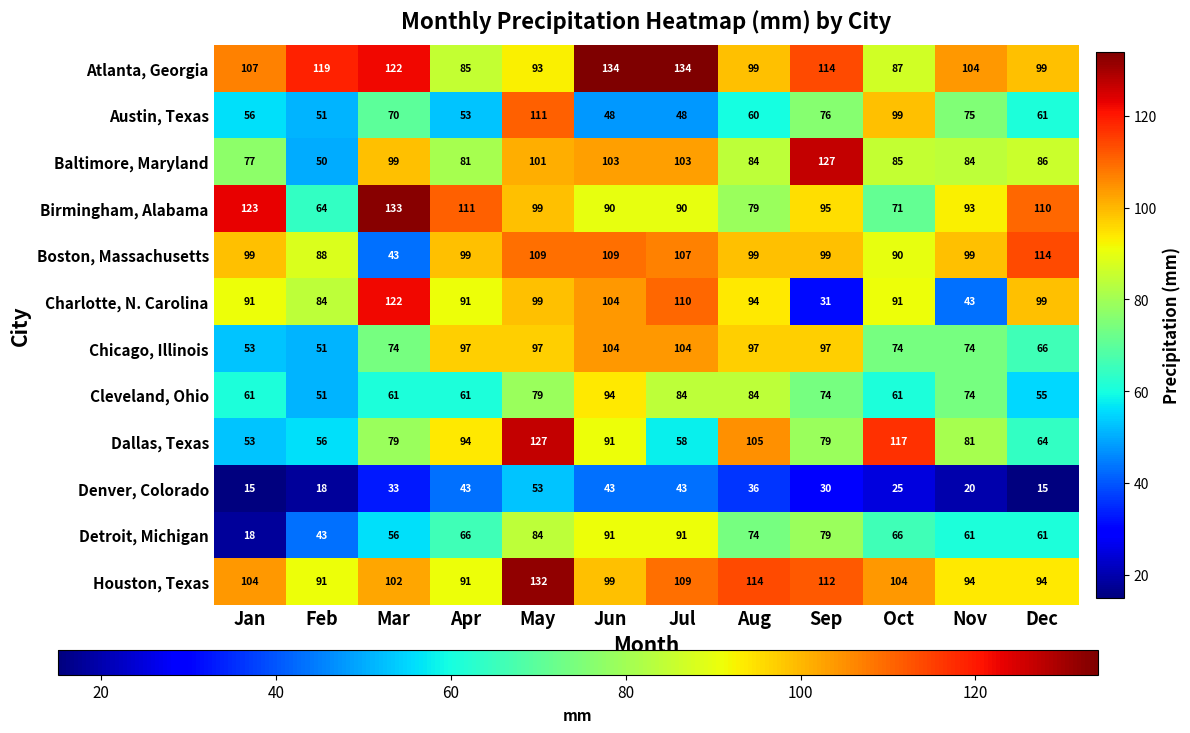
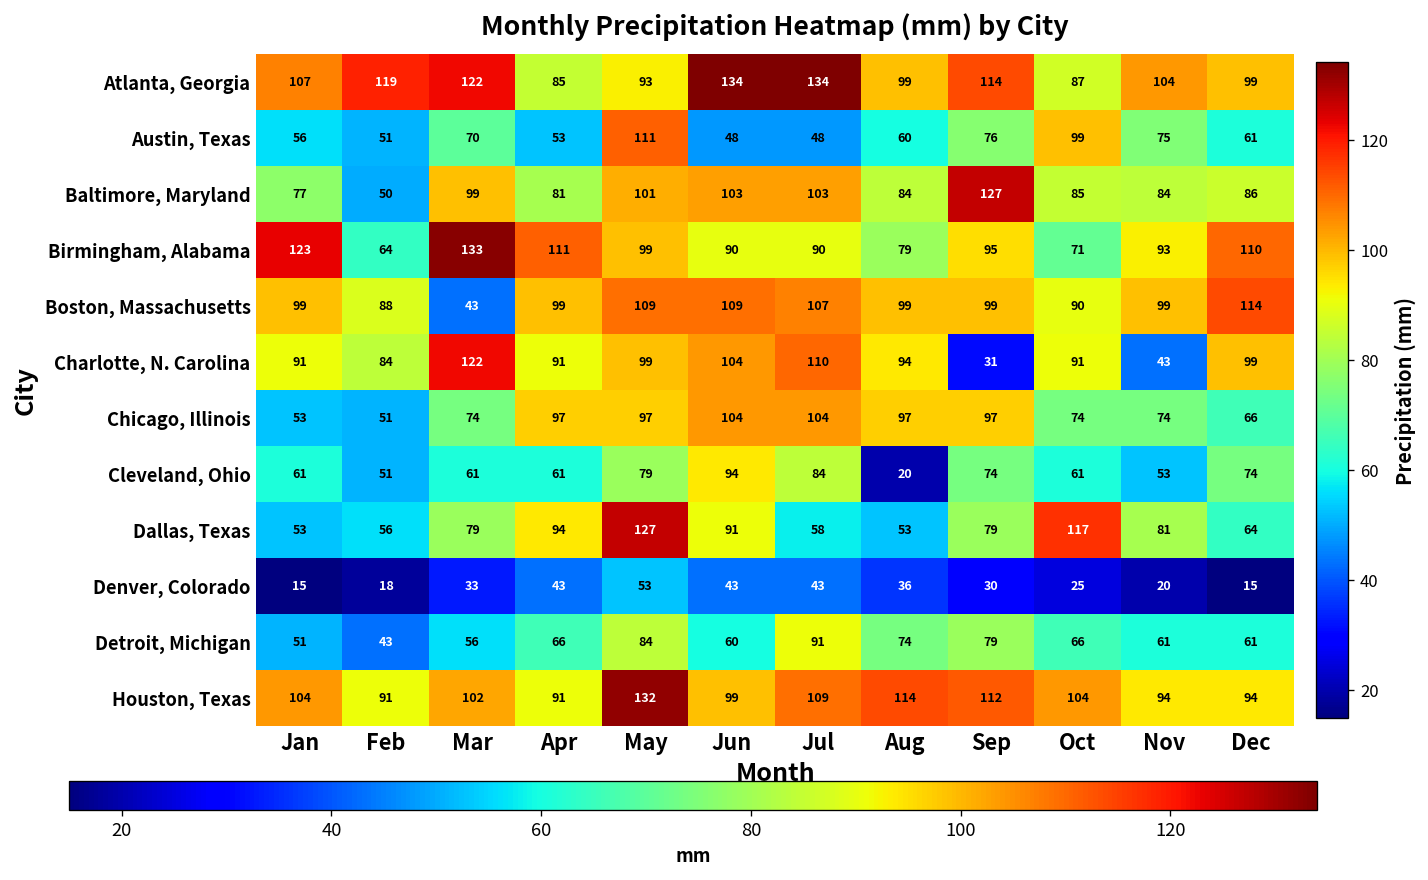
  {
    "Atlanta, Georgia": {
      "Jan": 107,
      "Feb": 119,
      "Mar": 122,
      "Apr": 85,
      "May": 93,
      "Jun": 134,
      "Jul": 134,
      "Aug": 99,
      "Sep": 114,
      "Oct": 87,
      "Nov": 104,
      "Dec": 99
    },
    "Austin, Texas": {
      "Jan": 56,
      "Feb": 51,
      "Mar": 70,
      "Apr": 53,
      "May": 111,
      "Jun": 48,
      "Jul": 48,
      "Aug": 60,
      "Sep": 76,
      "Oct": 99,
      "Nov": 75,
      "Dec": 61
    },
    "Baltimore, Maryland": {
      "Jan": 77,
      "Feb": 50,
      "Mar": 99,
      "Apr": 81,
      "May": 101,
      "Jun": 103,
      "Jul": 103,
      "Aug": 84,
      "Sep": 127,
      "Oct": 85,
      "Nov": 84,
      "Dec": 86
    },
    "Birmingham, Alabama": {
      "Jan": 123,
      "Feb": 64,
      "Mar": 133,
      "Apr": 111,
      "May": 99,
      "Jun": 90,
      "Jul": 90,
      "Aug": 79,
      "Sep": 95,
      "Oct": 71,
      "Nov": 93,
      "Dec": 110
    },
    "Boston, Massachusetts": {
      "Jan": 99,
      "Feb": 88,
      "Mar": 43,
      "Apr": 99,
      "May": 109,
      "Jun": 109,
      "Jul": 107,
      "Aug": 99,
      "Sep": 99,
      "Oct": 90,
      "Nov": 99,
      "Dec": 114
    },
    "Charlotte, N. Carolina": {
      "Jan": 91,
      "Feb": 84,
      "Mar": 122,
      "Apr": 91,
      "May": 99,
      "Jun": 104,
      "Jul": 110,
      "Aug": 94,
      "Sep": 31,
      "Oct": 91,
      "Nov": 43,
      "Dec": 99
    },
    "Chicago, Illinois": {
      "Jan": 53,
      "Feb": 51,
      "Mar": 74,
      "Apr": 97,
      "May": 97,
      "Jun": 104,
      "Jul": 104,
      "Aug": 97,
      "Sep": 97,
      "Oct": 74,
      "Nov": 74,
      "Dec": 66
    },
    "Cleveland, Ohio": {
      "Jan": 61,
      "Feb": 51,
      "Mar": 61,
      "Apr": 61,
      "May": 79,
      "Jun": 94,
      "Jul": 84,
-     "Aug": 84,
+     "Aug": 20,
      "Sep": 74,
      "Oct": 61,
-     "Nov": 74,
-     "Dec": 55
+     "Nov": 53,
+     "Dec": 74
    },
    "Dallas, Texas": {
      "Jan": 53,
      "Feb": 56,
      "Mar": 79,
      "Apr": 94,
      "May": 127,
      "Jun": 91,
      "Jul": 58,
-     "Aug": 105,
+     "Aug": 53,
      "Sep": 79,
      "Oct": 117,
      "Nov": 81,
      "Dec": 64
    },
    "Denver, Colorado": {
      "Jan": 15,
      "Feb": 18,
      "Mar": 33,
      "Apr": 43,
      "May": 53,
      "Jun": 43,
      "Jul": 43,
      "Aug": 36,
      "Sep": 30,
      "Oct": 25,
      "Nov": 20,
      "Dec": 15
    },
    "Detroit, Michigan": {
-     "Jan": 18,
+     "Jan": 51,
      "Feb": 43,
      "Mar": 56,
      "Apr": 66,
      "May": 84,
-     "Jun": 91,
+     "Jun": 60,
      "Jul": 91,
      "Aug": 74,
      "Sep": 79,
      "Oct": 66,
      "Nov": 61,
      "Dec": 61
    },
    "Houston, Texas": {
      "Jan": 104,
      "Feb": 91,
      "Mar": 102,
      "Apr": 91,
      "May": 132,
      "Jun": 99,
      "Jul": 109,
      "Aug": 114,
      "Sep": 112,
      "Oct": 104,
      "Nov": 94,
      "Dec": 94
    }
  }
